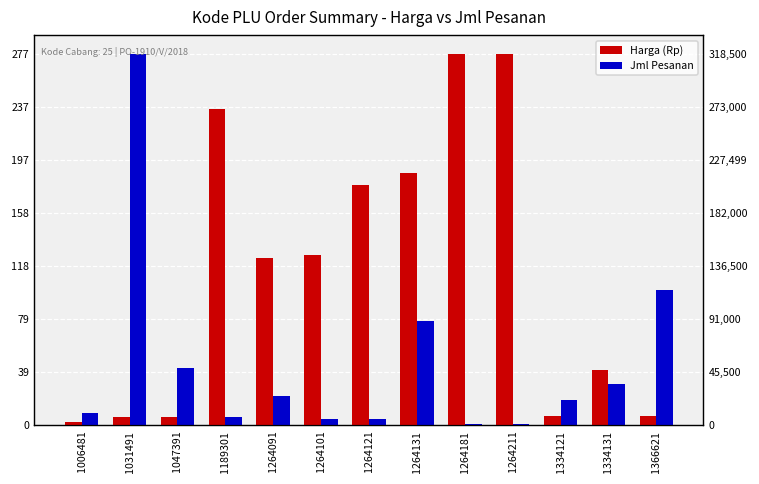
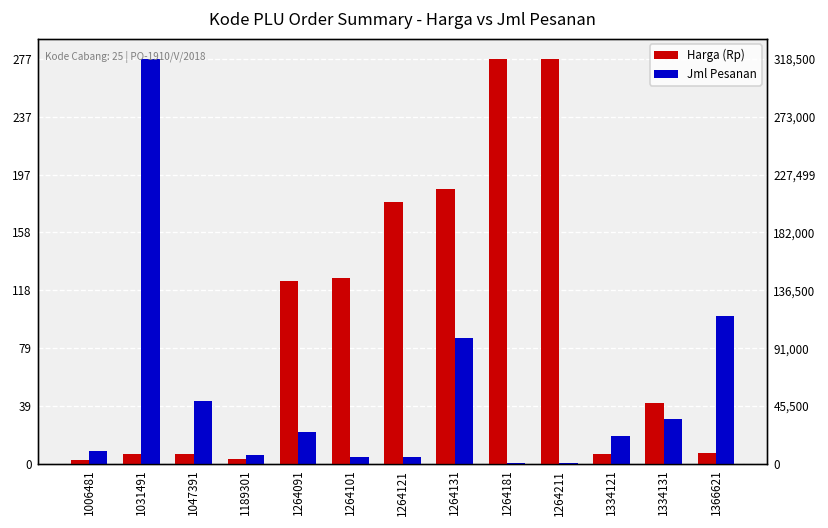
  {
    "Harga (Rp)": {
      "1006481": 3,
      "1031491": 7,
      "1047391": 7,
-     "1189301": 236,
+     "1189301": 3,
      "1264091": 125,
      "1264101": 127,
      "1264121": 179,
      "1264131": 188,
      "1264181": 277,
      "1264211": 277,
      "1334121": 7,
      "1334131": 41,
      "1366621": 7
    },
    "Jml Pesanan": {
      "1006481": 9,
      "1047391": 43,
      "1189301": 6,
      "1264091": 22,
      "1264101": 5,
      "1264121": 5,
-     "1264131": 78,
+     "1264131": 86,
      "1334121": 19,
      "1334131": 31,
      "1366621": 101
    }
  }
